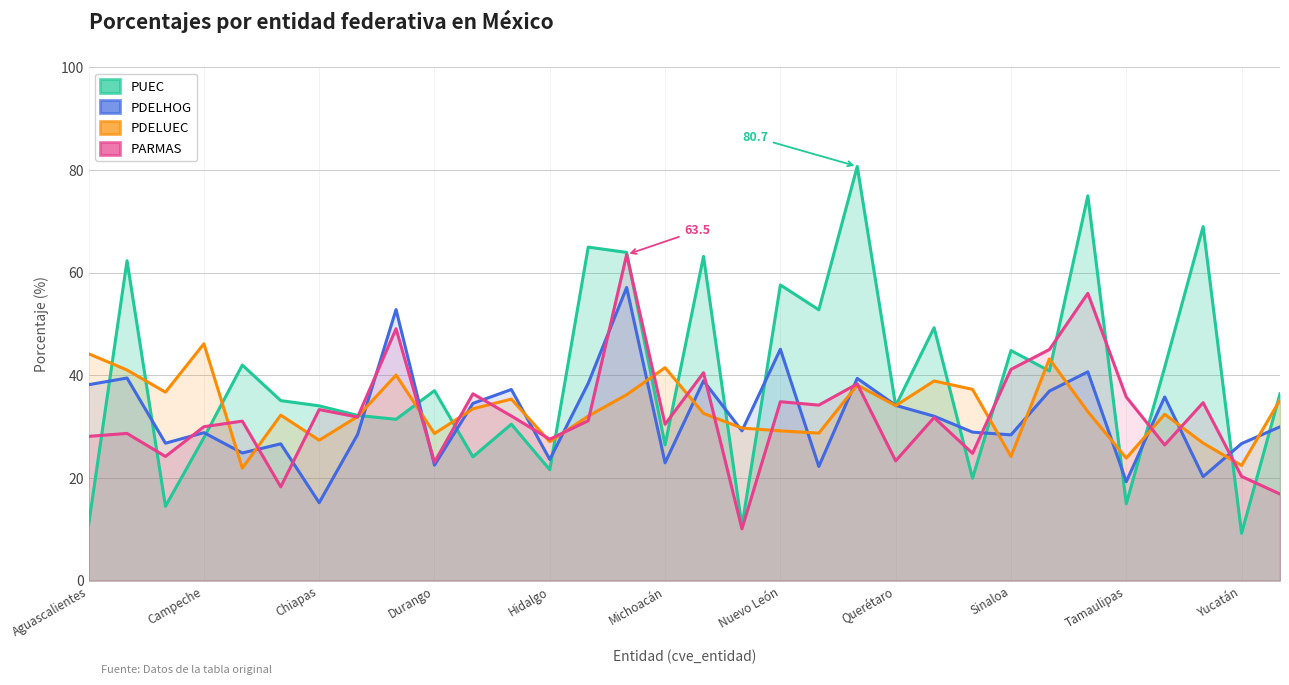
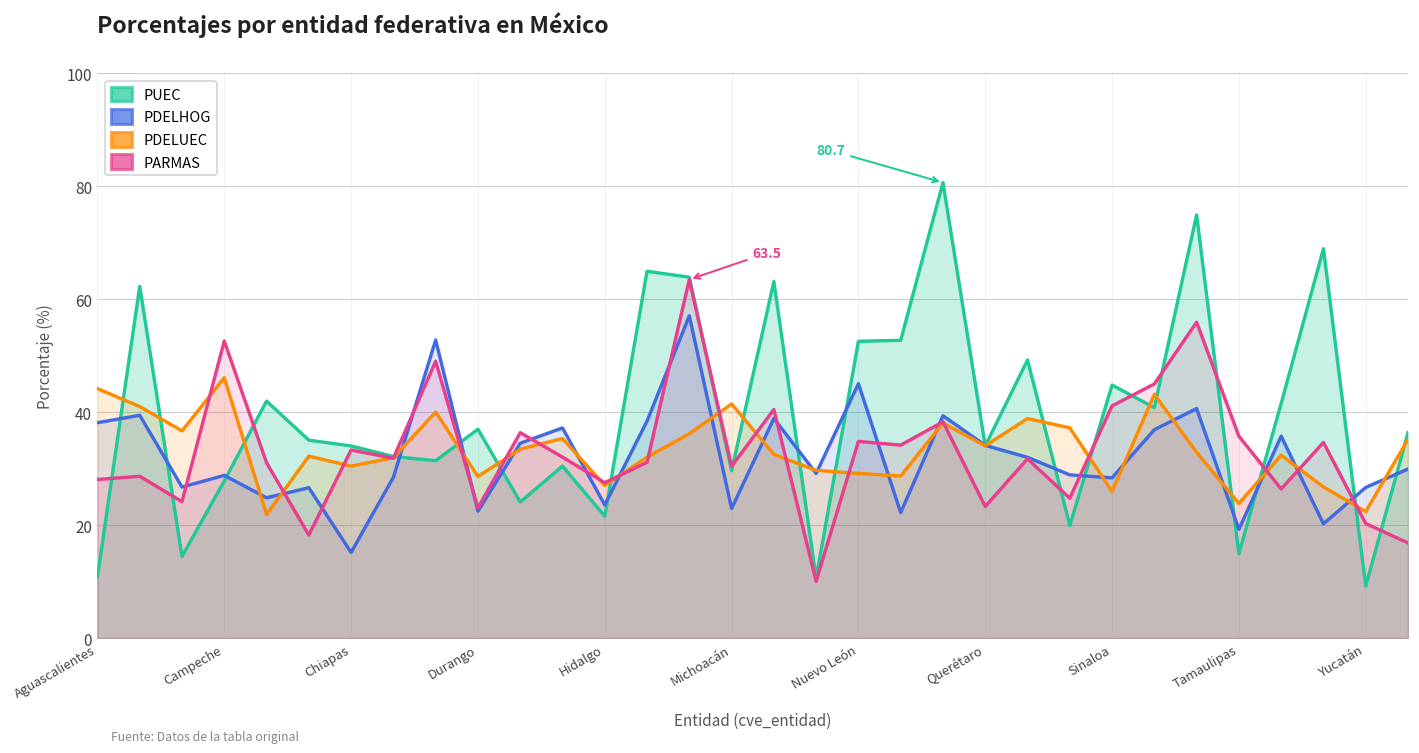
  {
    "PUEC": {
      "Aguascalientes": 11,
      "Campeche": 28,
      "Chiapas": 34,
      "Durango": 37,
      "Hidalgo": 22,
-     "Michoacán": 26,
-     "Nuevo León": 58,
+     "Michoacán": 30,
+     "Nuevo León": 53,
      "Sinaloa": 45,
      "Tamaulipas": 15,
      "Yucatán": 9
    },
    "PDELHOG": {
      "Aguascalientes": 38,
      "Campeche": 29,
      "Chiapas": 15,
      "Durango": 22,
      "Hidalgo": 24,
      "Michoacán": 23,
      "Nuevo León": 45,
      "Sinaloa": 28,
      "Tamaulipas": 19,
      "Yucatán": 27
    },
    "PDELUEC": {
      "Aguascalientes": 44,
      "Campeche": 46,
-     "Chiapas": 27,
+     "Chiapas": 30,
      "Durango": 29,
      "Michoacán": 41,
      "Nuevo León": 29,
-     "Sinaloa": 24,
+     "Sinaloa": 26,
      "Tamaulipas": 24,
      "Yucatán": 22
    },
    "PARMAS": {
      "Aguascalientes": 28,
-     "Campeche": 30,
+     "Campeche": 53,
      "Chiapas": 33,
      "Durango": 23,
      "Michoacán": 30,
      "Nuevo León": 35,
      "Querétaro": 23,
      "Sinaloa": 41,
      "Tamaulipas": 36,
      "Yucatán": 20
    }
  }
